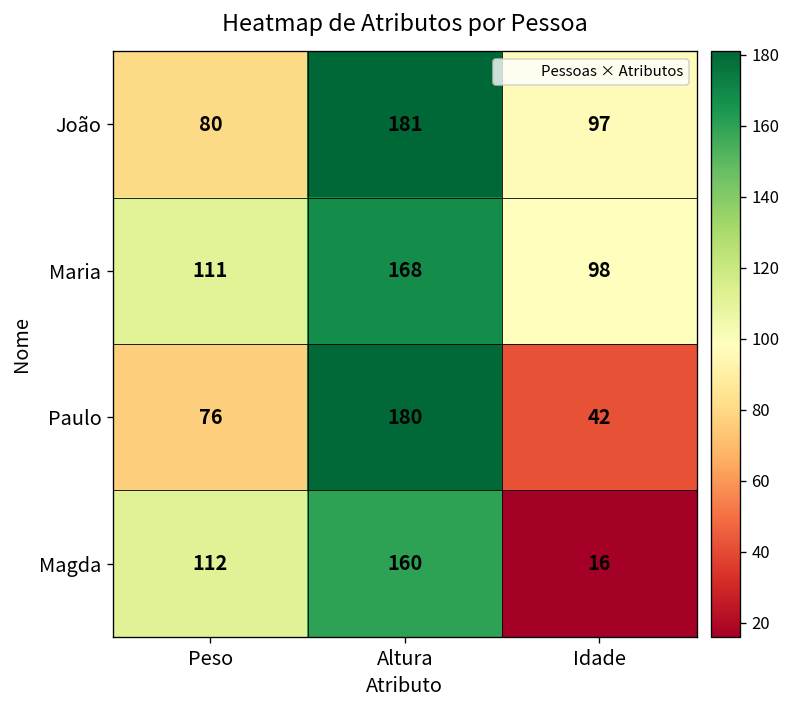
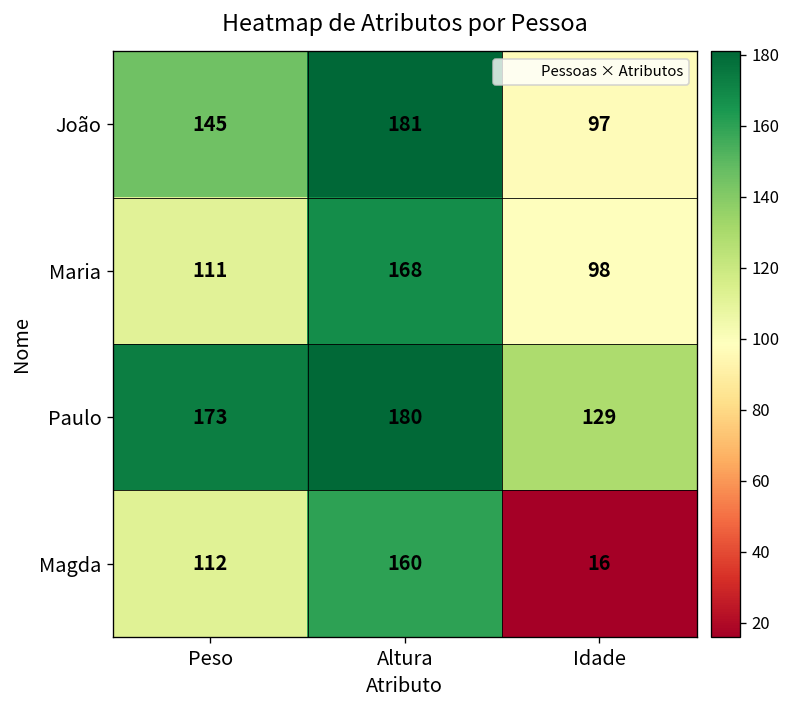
  {
    "João": {
-     "Peso": 80,
+     "Peso": 145,
      "Altura": 181,
      "Idade": 97
    },
    "Maria": {
      "Peso": 111,
      "Altura": 168,
      "Idade": 98
    },
    "Paulo": {
-     "Peso": 76,
+     "Peso": 173,
      "Altura": 180,
-     "Idade": 42
+     "Idade": 129
    },
    "Magda": {
      "Peso": 112,
      "Altura": 160,
      "Idade": 16
    }
  }
